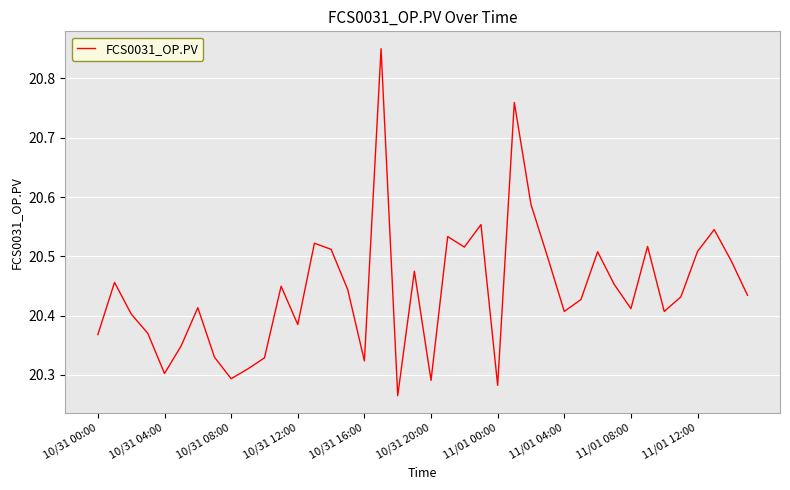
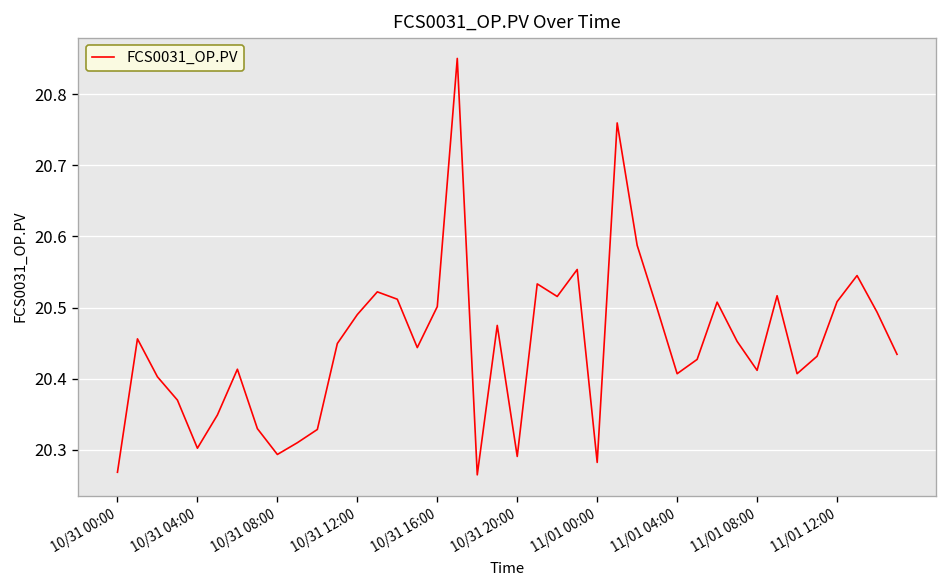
  {
-   "10/31 00:00": 20.37,
+   "10/31 00:00": 20.27,
    "10/31 04:00": 20.30,
    "10/31 08:00": 20.29,
-   "10/31 12:00": 20.39,
-   "10/31 16:00": 20.32,
+   "10/31 12:00": 20.49,
+   "10/31 16:00": 20.50,
    "10/31 20:00": 20.29,
    "11/01 00:00": 20.28,
    "11/01 04:00": 20.41,
    "11/01 08:00": 20.41,
    "11/01 12:00": 20.51
  }
